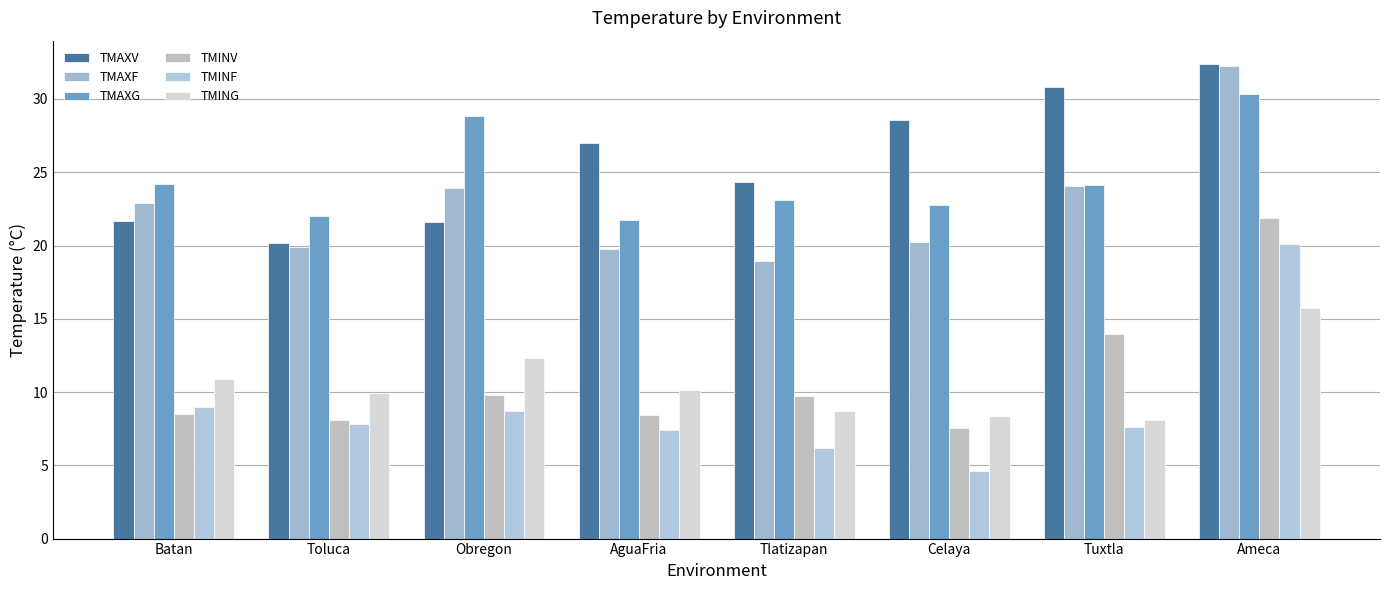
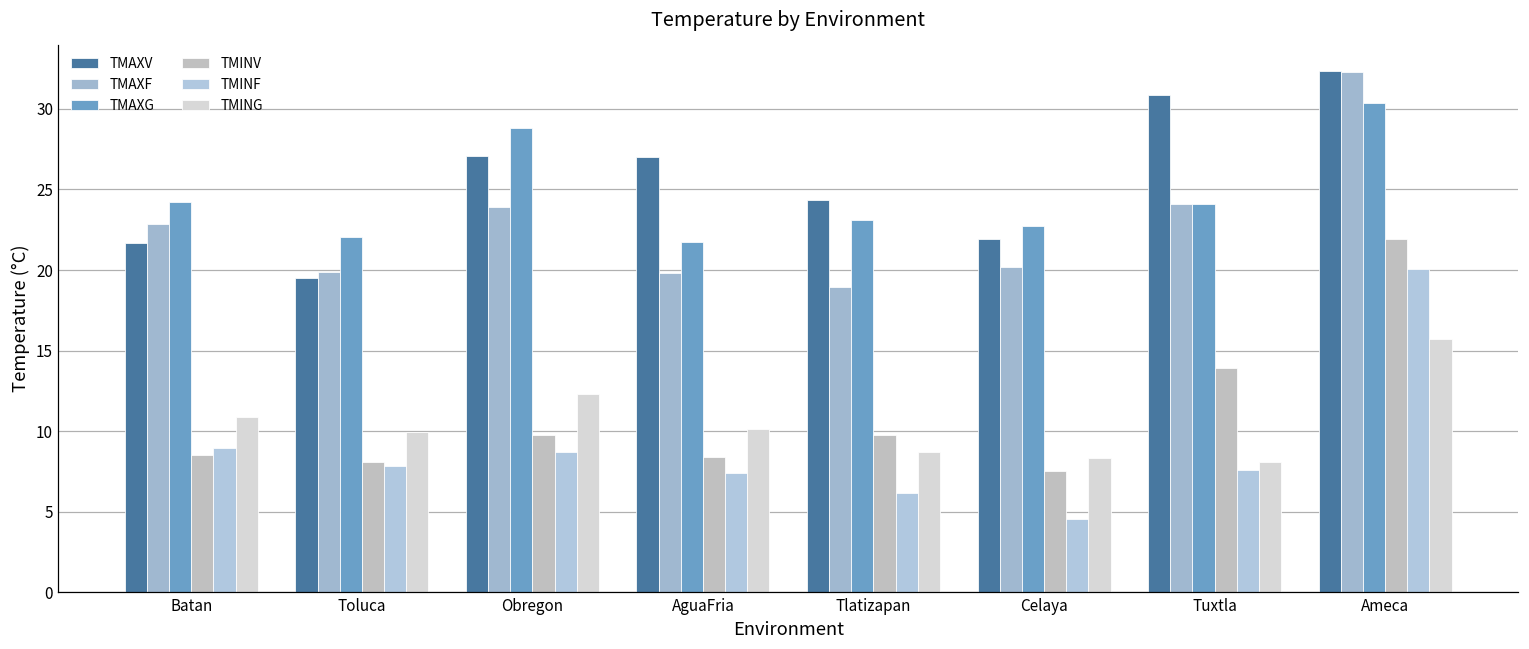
  {
    "TMAXV": {
      "Batan": 21.7,
-     "Toluca": 20.2,
-     "Obregon": 21.6,
+     "Toluca": 19.5,
+     "Obregon": 27.1,
      "AguaFria": 27.0,
      "Tlatizapan": 24.3,
-     "Celaya": 28.6,
+     "Celaya": 21.9,
      "Tuxtla": 30.8,
      "Ameca": 32.4
    }
  }
